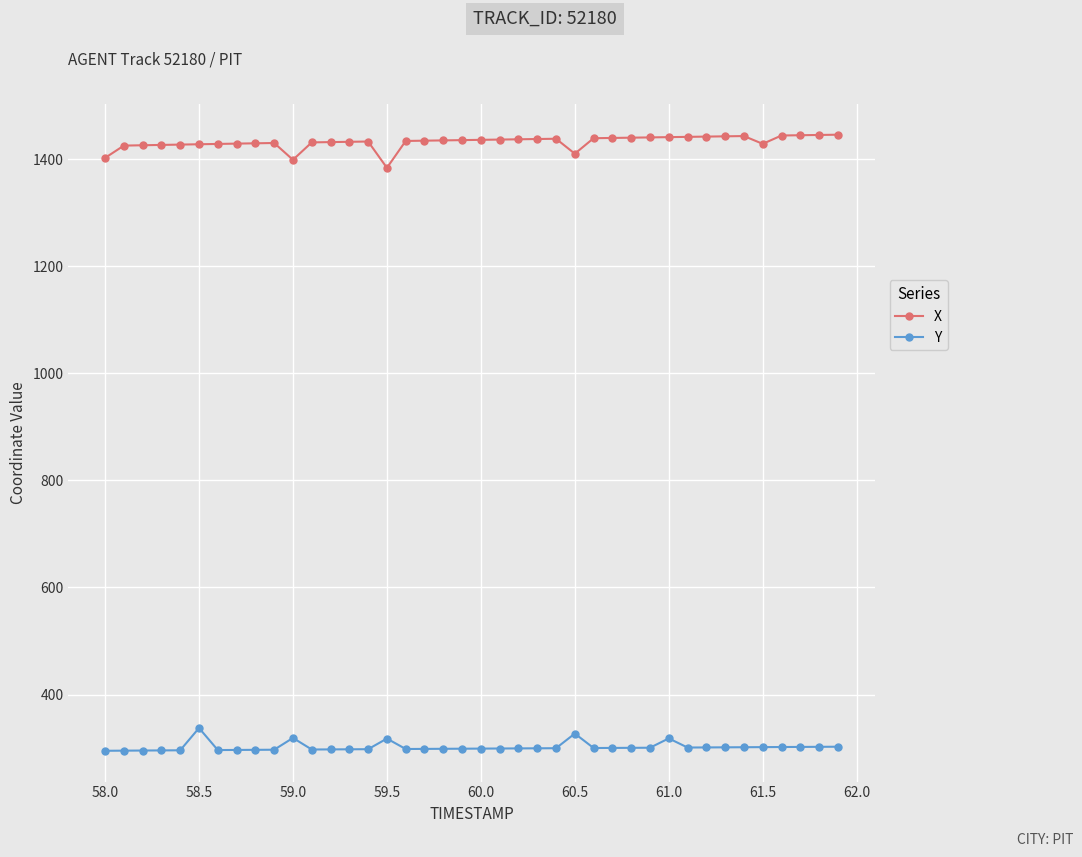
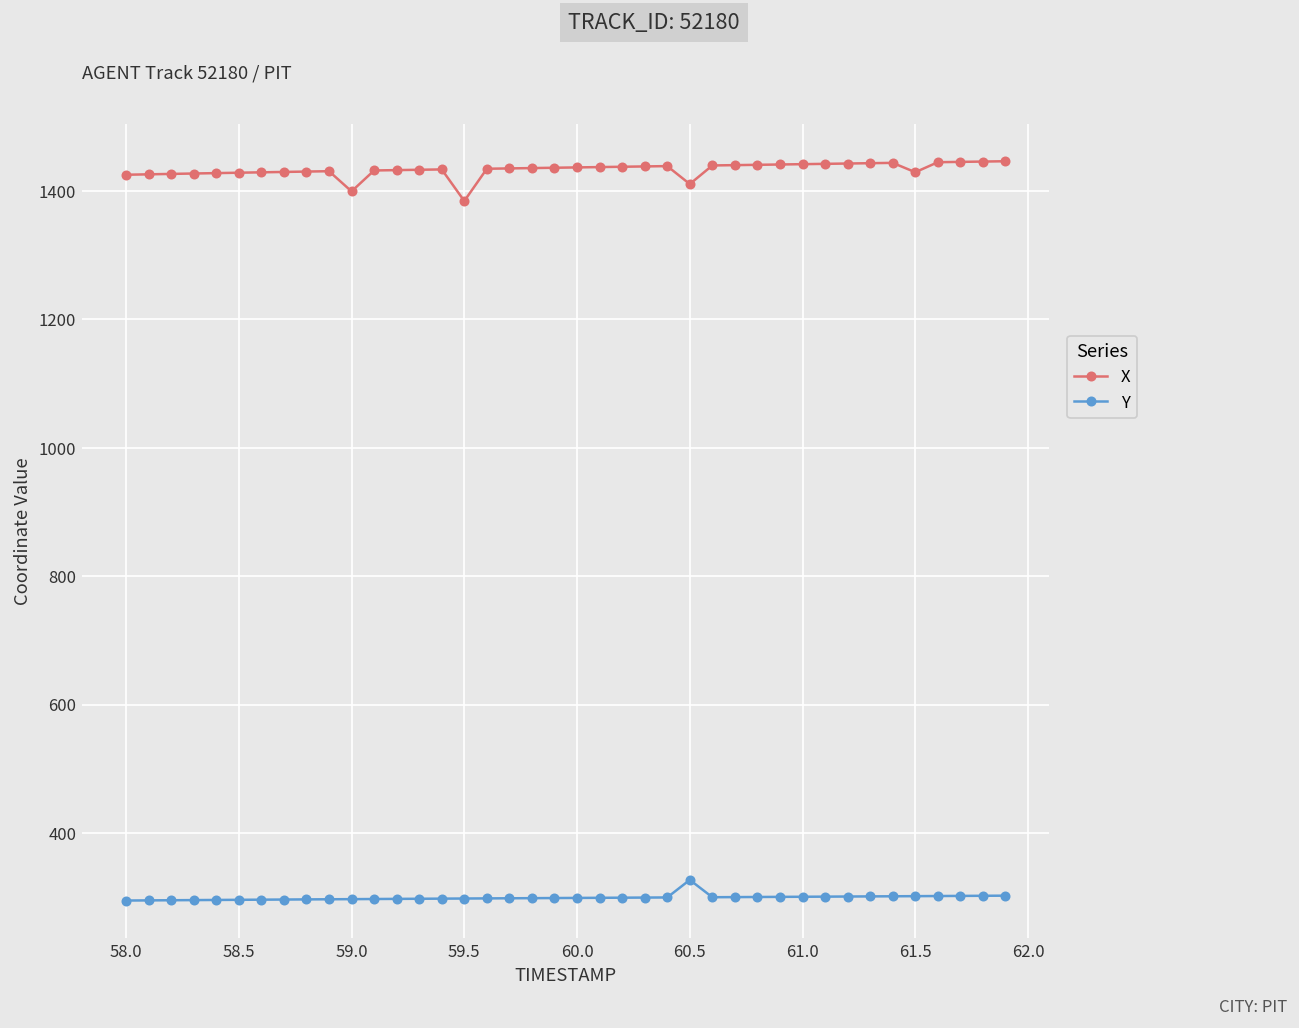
  {
    "X": {
-     "58.0": 1400,
+     "58.0": 1420,
      "58.5": 1430,
      "59.0": 1400,
      "59.5": 1380,
      "60.0": 1440,
      "60.5": 1410,
      "61.0": 1440,
      "61.5": 1430
    },
    "Y": {
      "58.0": 290,
-     "58.5": 340,
-     "59.0": 320,
-     "59.5": 320,
+     "58.5": 300,
+     "59.0": 300,
+     "59.5": 300,
      "60.0": 300,
      "60.5": 330,
-     "61.0": 320,
+     "61.0": 300,
      "61.5": 300
    }
  }
